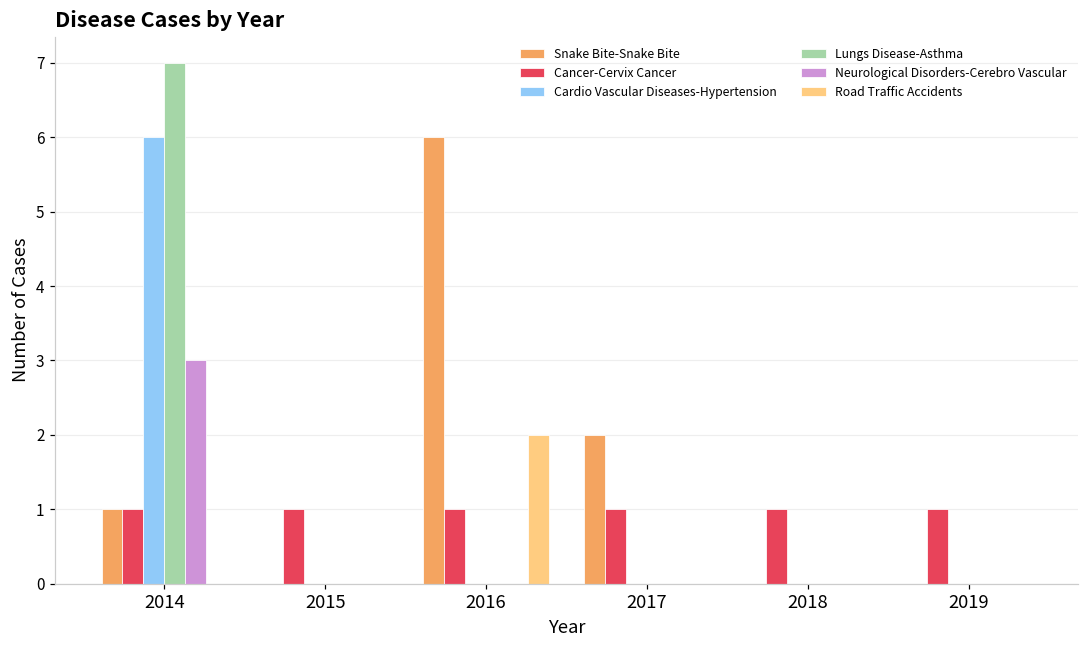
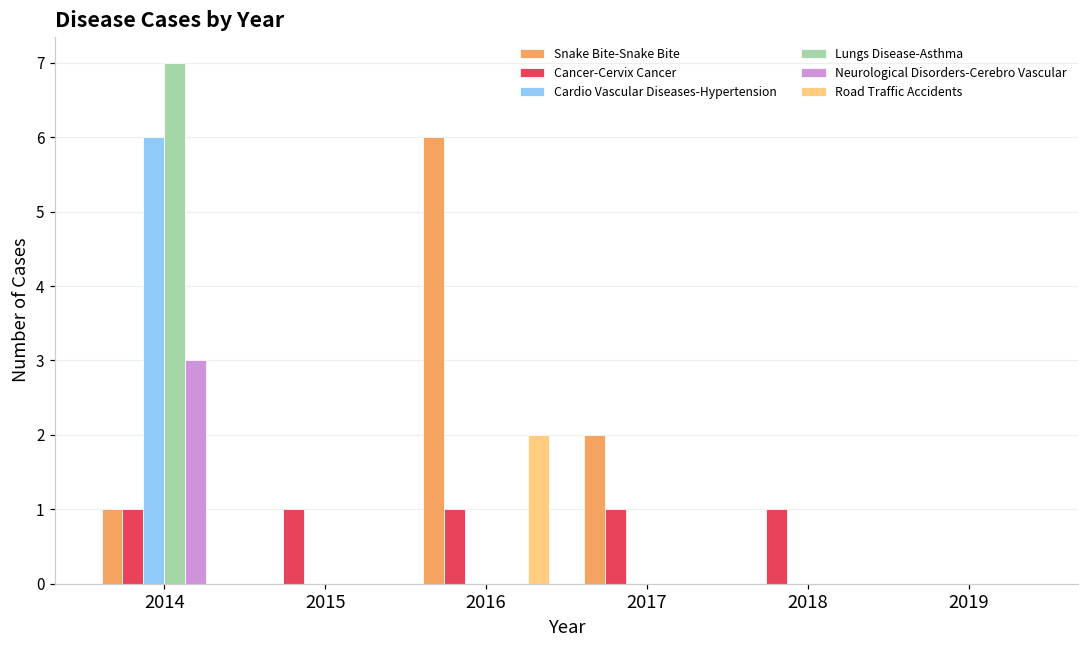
  {
    "Cancer-Cervix Cancer": {
      "2014": 1,
      "2015": 1,
      "2016": 1,
      "2017": 1,
      "2018": 1,
-     "2019": 1
+     "2019": 0
    },
    "Cardio Vascular Diseases-Hypertension": {
      "2014": 6,
      "2015": 0,
      "2016": 0,
      "2017": 0,
      "2018": 0,
      "2019": 0
    },
    "Lungs Disease-Asthma": {
      "2014": 7,
      "2015": 0,
      "2016": 0,
      "2017": 0,
      "2018": 0,
      "2019": 0
    },
    "Neurological Disorders-Cerebro Vascular": {
      "2014": 3,
      "2015": 0,
      "2016": 0,
      "2017": 0,
      "2018": 0,
      "2019": 0
    }
  }
